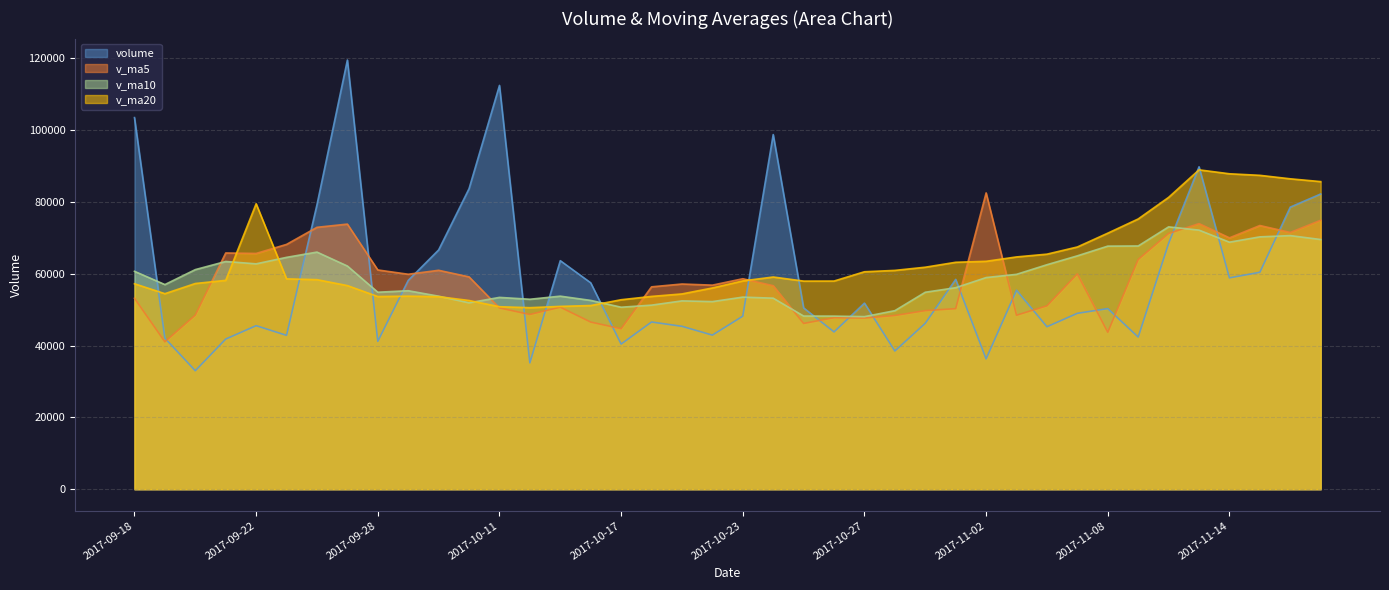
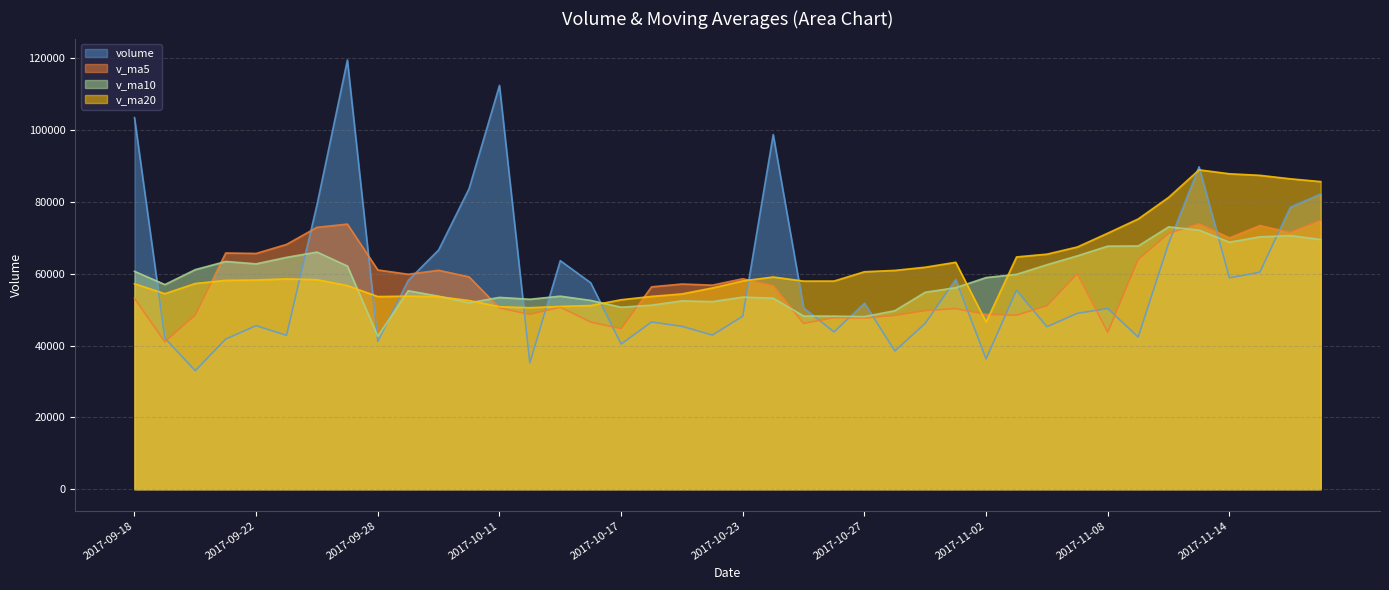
  {
    "volume": {
      "2017-09-18": 103000,
      "2017-09-22": 46000,
      "2017-09-28": 41000,
      "2017-10-11": 112000,
      "2017-10-17": 40000,
      "2017-10-23": 48000,
      "2017-10-27": 52000,
      "2017-11-02": 36000,
      "2017-11-08": 50000,
      "2017-11-14": 59000
    },
    "v_ma5": {
      "2017-09-18": 53000,
      "2017-09-22": 66000,
      "2017-09-28": 61000,
      "2017-10-17": 45000,
-     "2017-11-02": 83000,
+     "2017-11-02": 49000,
      "2017-11-08": 44000,
      "2017-11-14": 70000
    },
    "v_ma10": {
      "2017-09-18": 61000,
      "2017-09-22": 63000,
-     "2017-09-28": 55000,
+     "2017-09-28": 43000,
      "2017-10-11": 53000,
      "2017-10-17": 51000,
      "2017-10-23": 53000,
      "2017-11-02": 59000,
      "2017-11-08": 68000,
      "2017-11-14": 69000
    },
    "v_ma20": {
      "2017-09-18": 57000,
-     "2017-09-22": 79000,
+     "2017-09-22": 58000,
      "2017-09-28": 54000,
      "2017-10-17": 53000,
      "2017-10-27": 61000,
-     "2017-11-02": 63000,
+     "2017-11-02": 47000,
      "2017-11-08": 71000,
      "2017-11-14": 88000
    }
  }
